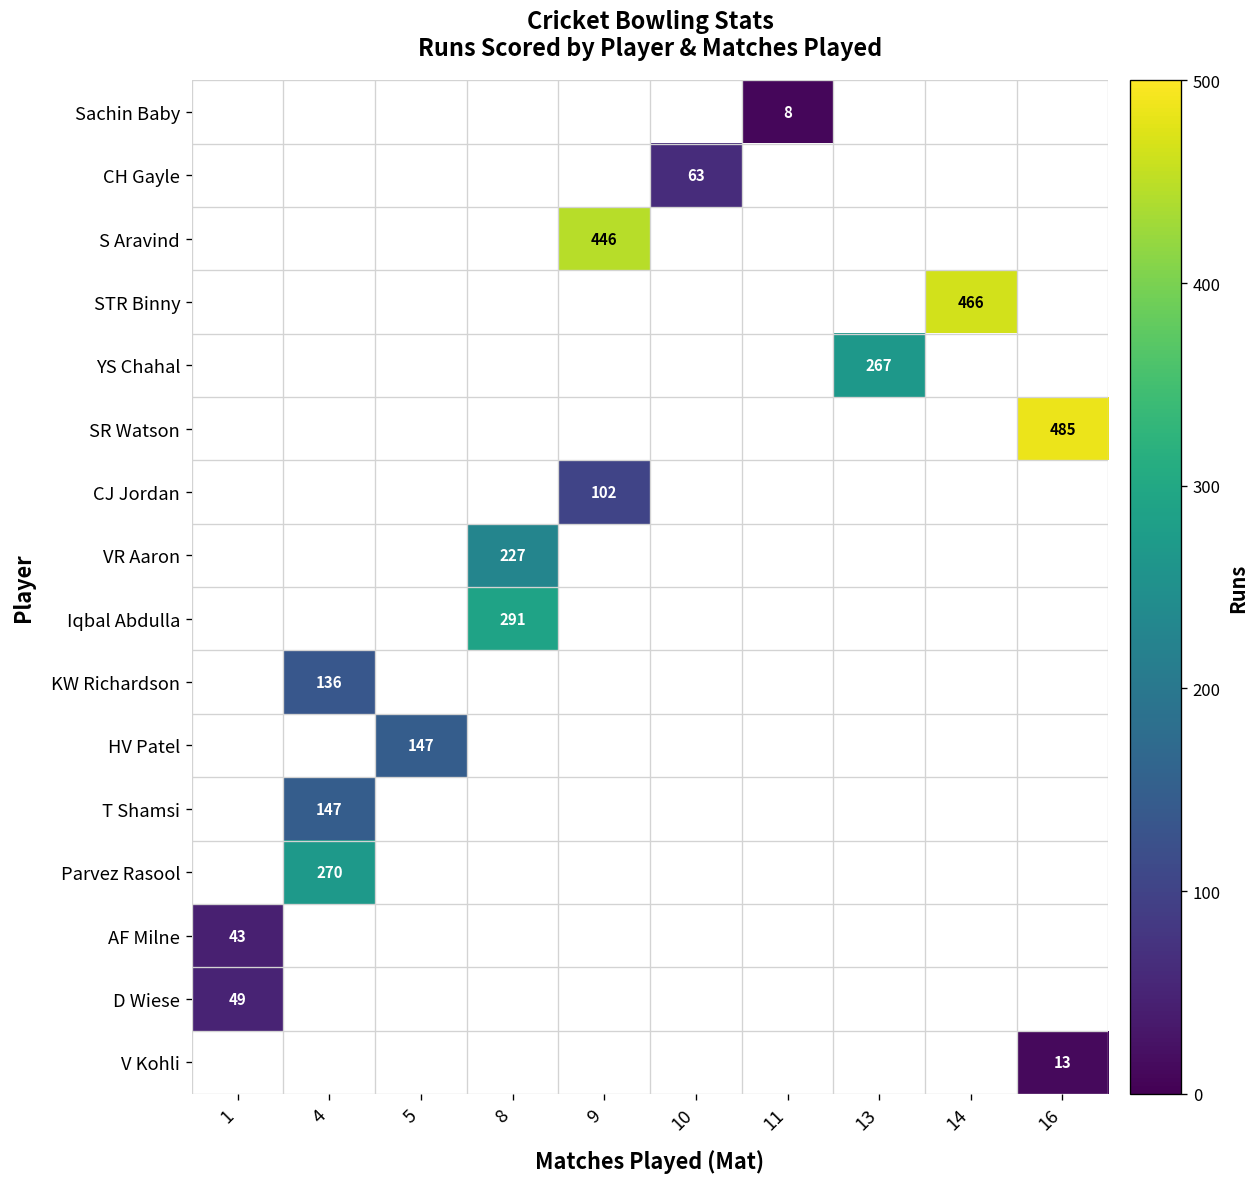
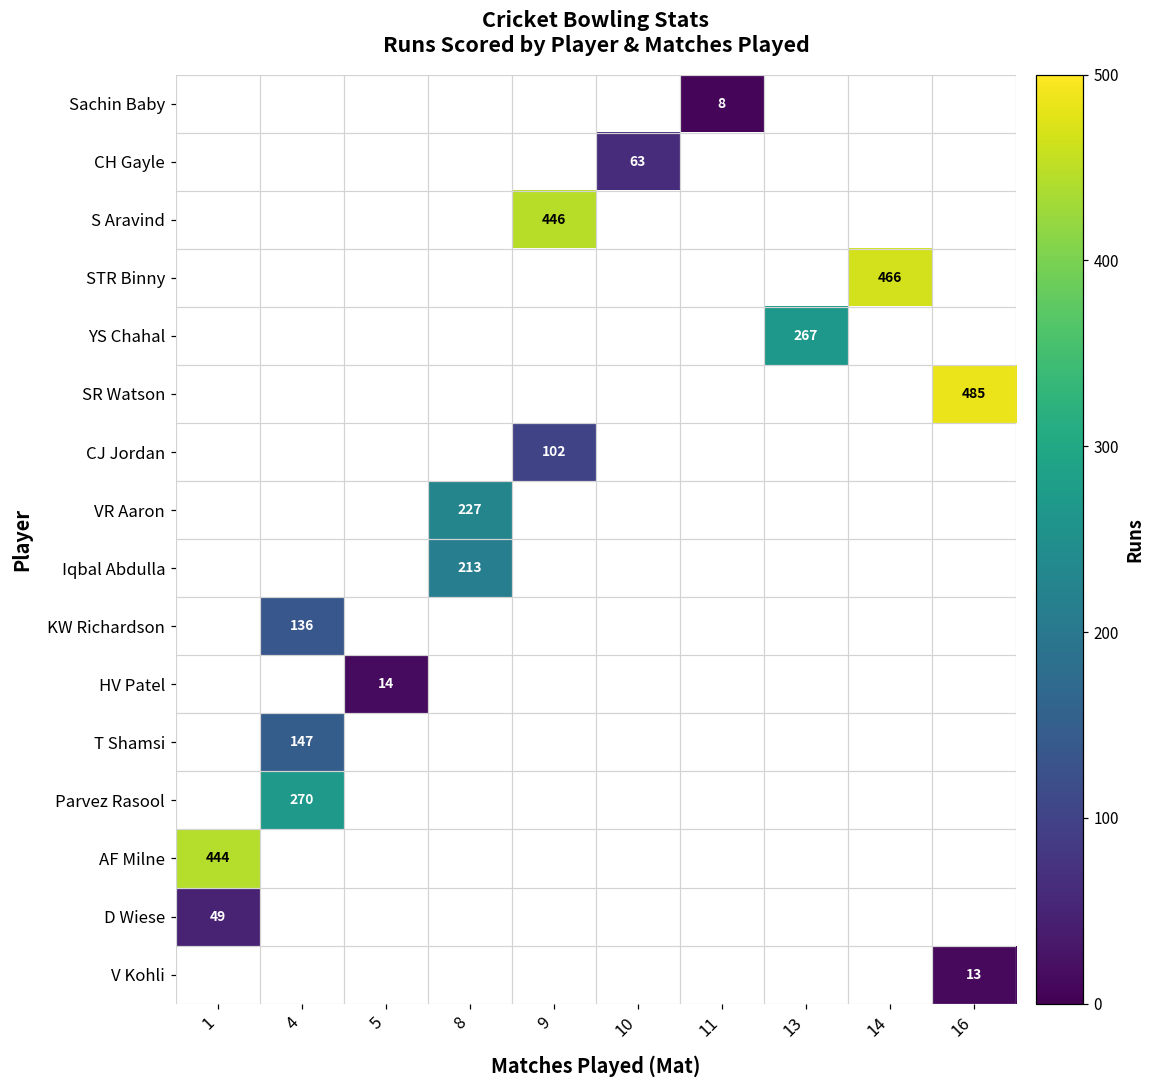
  {
    "Sachin Baby": {
      "11": 8
    },
    "CH Gayle": {
      "10": 63
    },
    "S Aravind": {
      "9": 446
    },
    "STR Binny": {
      "14": 466
    },
    "YS Chahal": {
      "13": 267
    },
    "SR Watson": {
      "16": 485
    },
    "CJ Jordan": {
      "9": 102
    },
    "VR Aaron": {
      "8": 227
    },
    "Iqbal Abdulla": {
-     "8": 291
+     "8": 213
    },
    "KW Richardson": {
      "4": 136
    },
    "HV Patel": {
-     "5": 147
+     "5": 14
    },
    "T Shamsi": {
      "4": 147
    },
    "Parvez Rasool": {
      "4": 270
    },
    "AF Milne": {
-     "1": 43
+     "1": 444
    },
    "D Wiese": {
      "1": 49
    },
    "V Kohli": {
      "16": 13
    }
  }
